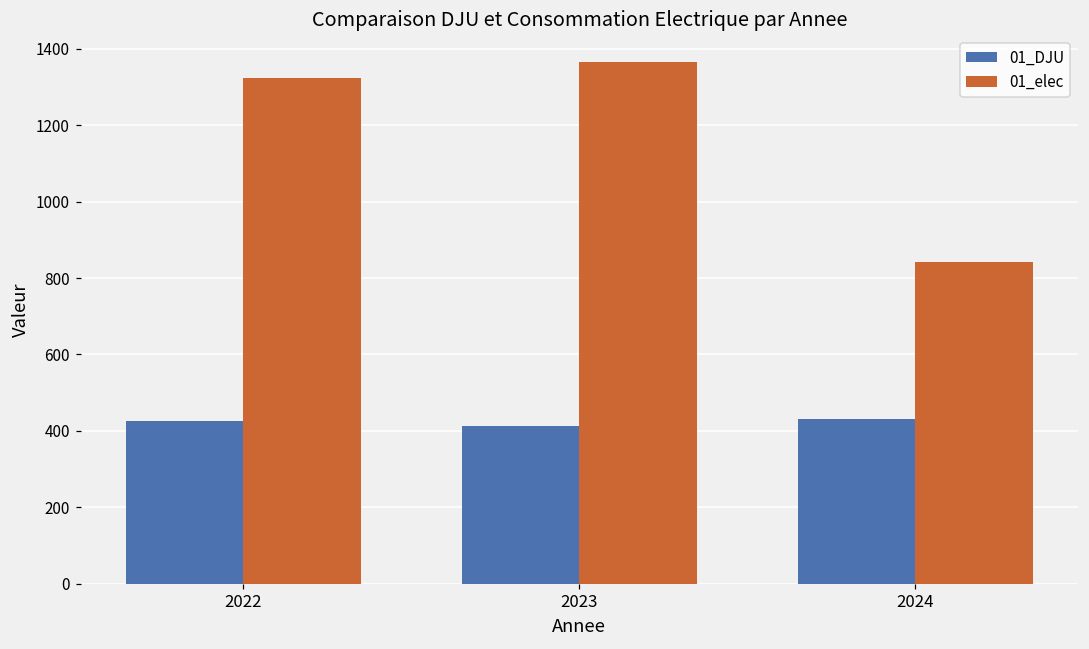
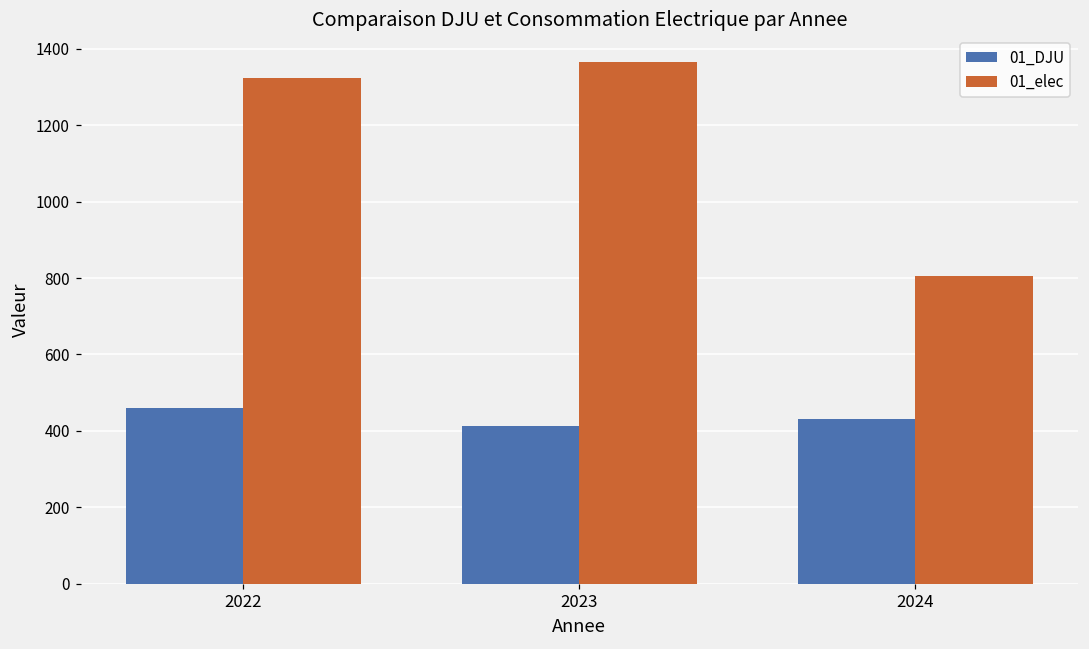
  {
    "01_DJU": {
-     "2022": 430,
+     "2022": 460,
      "2023": 410,
      "2024": 430
    },
    "01_elec": {
      "2022": 1320,
      "2023": 1370,
-     "2024": 840
+     "2024": 800
    }
  }
